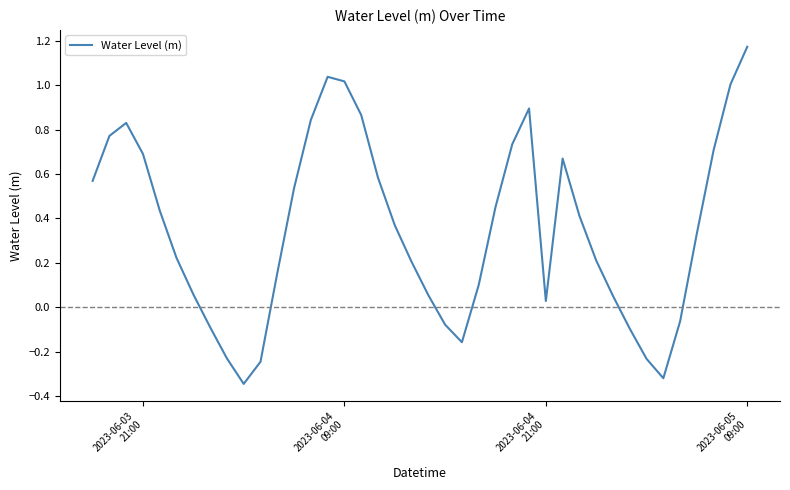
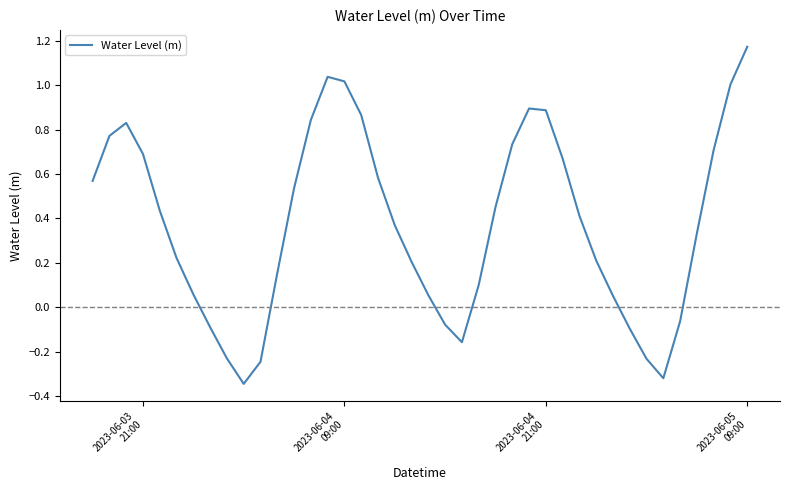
  {
    "2023-06-03 21:00": 0.69,
    "2023-06-04 09:00": 1.02,
-   "2023-06-04 21:00": 0.03,
+   "2023-06-04 21:00": 0.89,
    "2023-06-05 09:00": 1.17
  }
